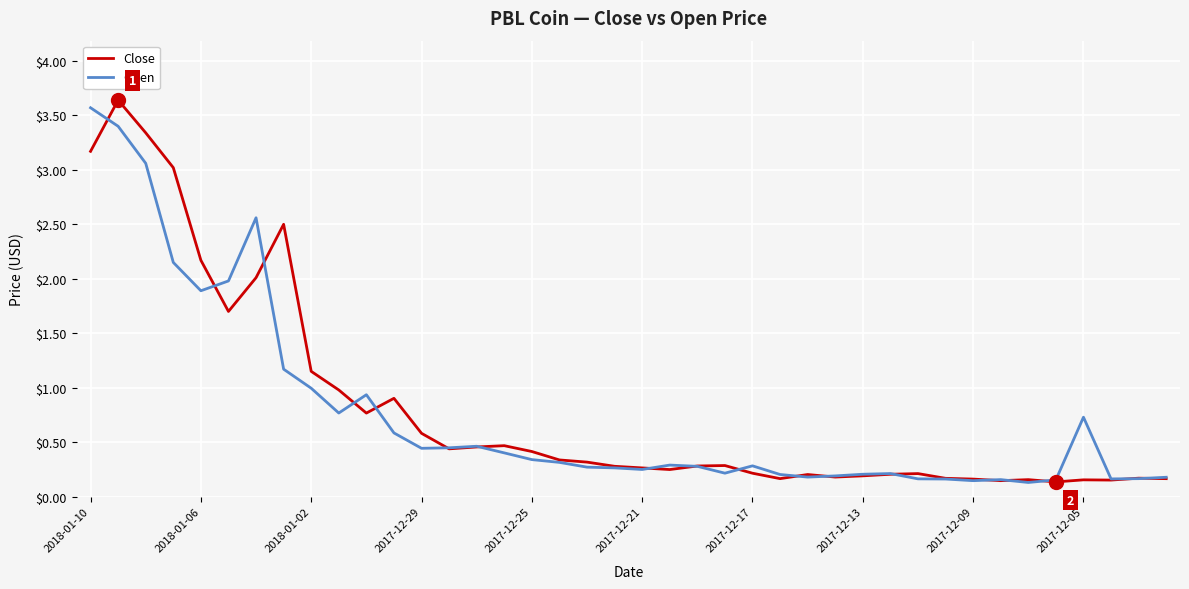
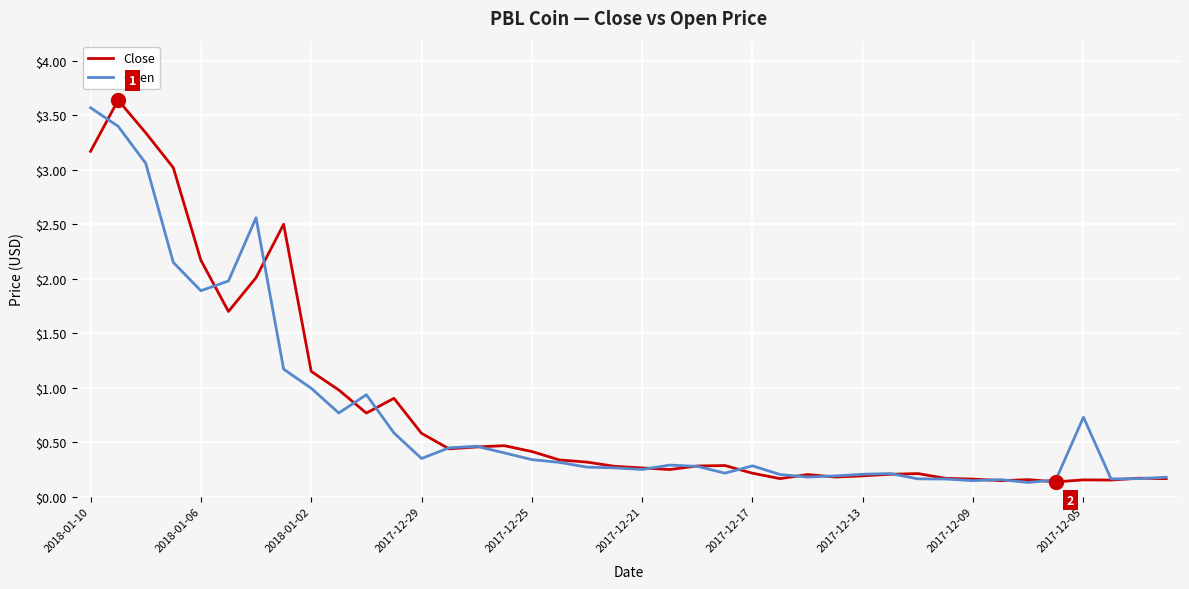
  {
    "Open": {
      "2018-01-10": "$3.57",
      "2018-01-06": "$1.89",
      "2018-01-02": "$1.00",
-     "2017-12-29": "$0.44",
+     "2017-12-29": "$0.35",
      "2017-12-25": "$0.34",
      "2017-12-17": "$0.28",
      "2017-12-05": "$0.73"
    }
  }
